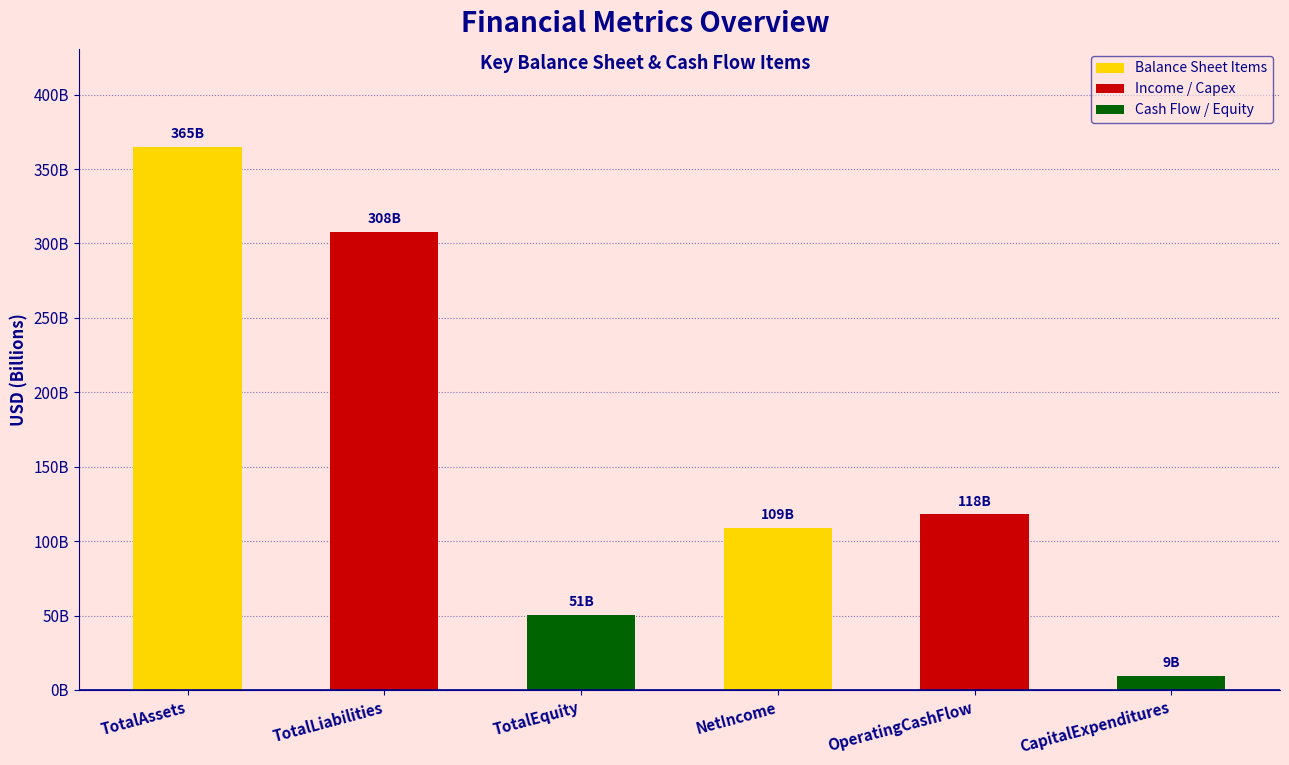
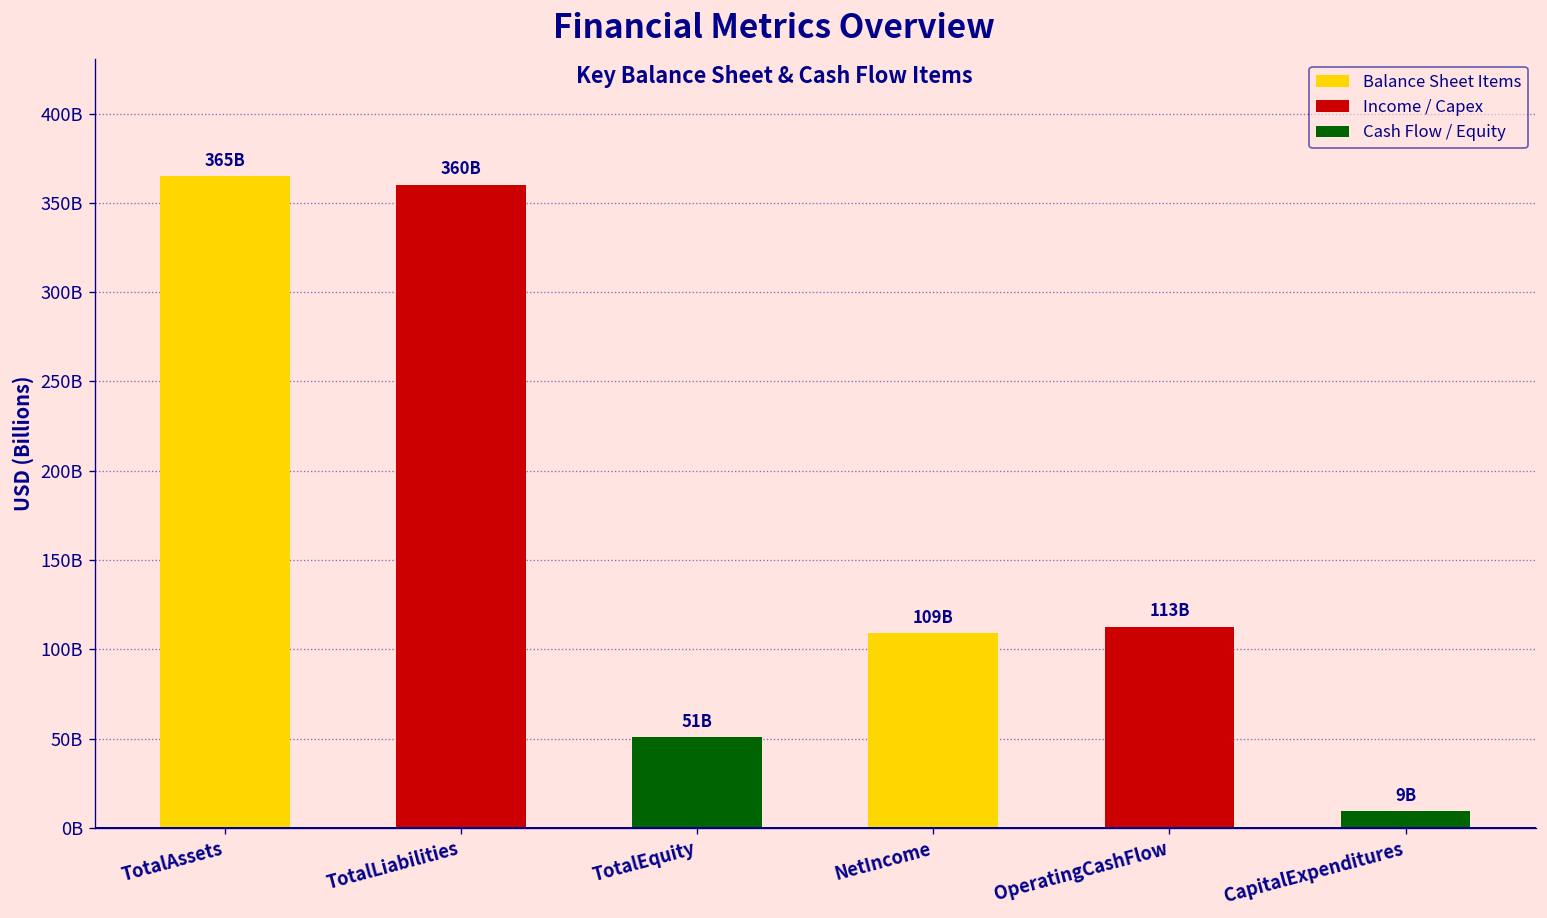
  {
    "TotalAssets": "365B",
-   "TotalLiabilities": "308B",
+   "TotalLiabilities": "360B",
    "TotalEquity": "51B",
    "NetIncome": "109B",
-   "OperatingCashFlow": "118B",
+   "OperatingCashFlow": "113B",
    "CapitalExpenditures": "9B"
  }
